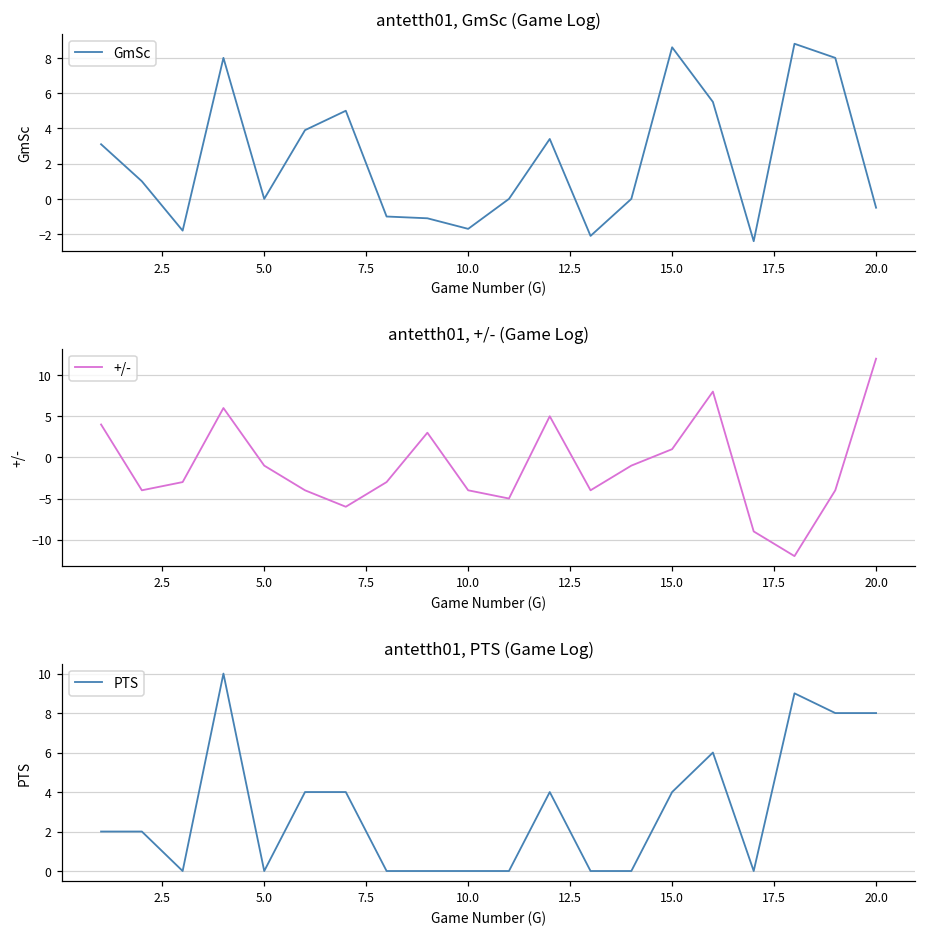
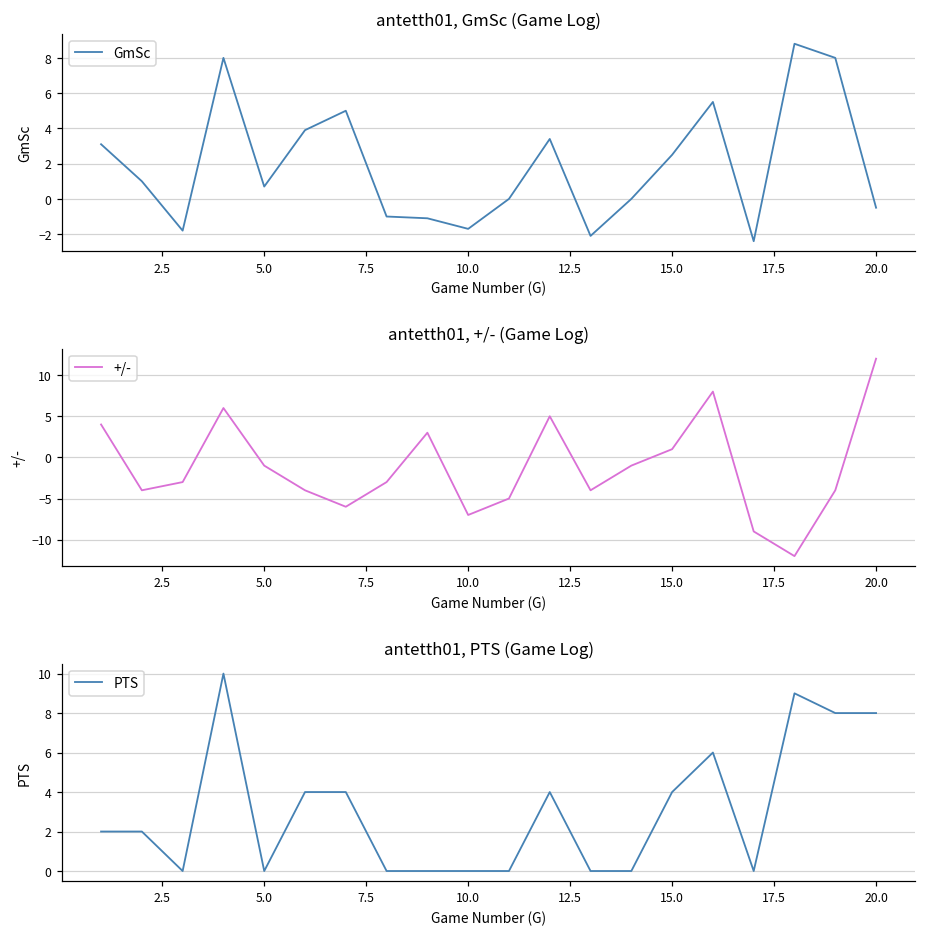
  {
    "antetth01, GmSc (Game Log)": {
-     "5.0": 0.0,
+     "5.0": 0.7,
      "10.0": -1.7,
-     "15.0": 8.6,
+     "15.0": 2.5,
      "20.0": -0.5
    },
    "antetth01, +/- (Game Log)": {
      "5.0": -1,
-     "10.0": -4,
+     "10.0": -7,
      "15.0": 1,
      "20.0": 12
    },
    "antetth01, PTS (Game Log)": {
      "5.0": 0.0,
      "10.0": 0.0,
      "15.0": 4.0,
      "20.0": 8.0
    }
  }
